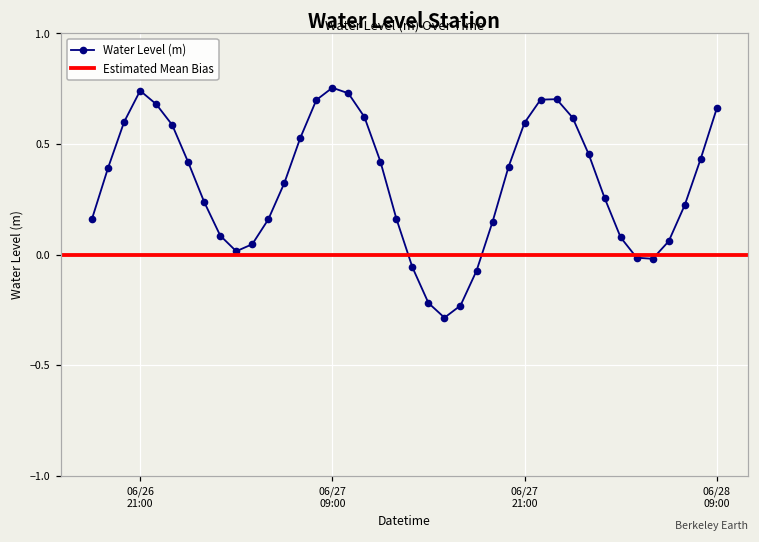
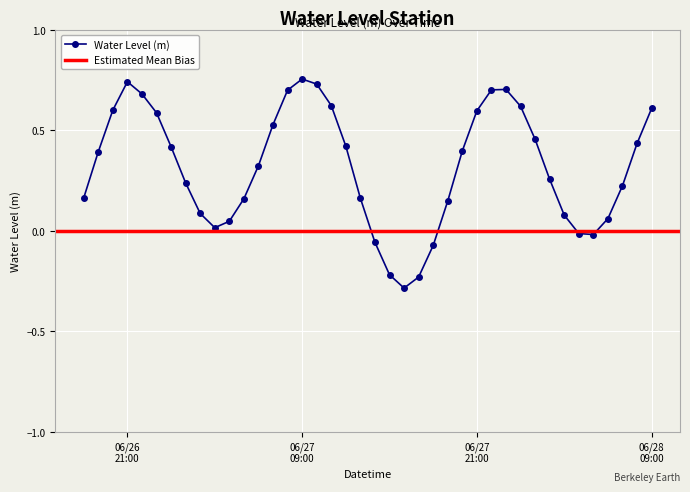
  {
    "06/26 21:00": 0.74,
    "06/27 09:00": 0.75,
    "06/27 21:00": 0.60,
-   "06/28 09:00": 0.66
+   "06/28 09:00": 0.61
  }
